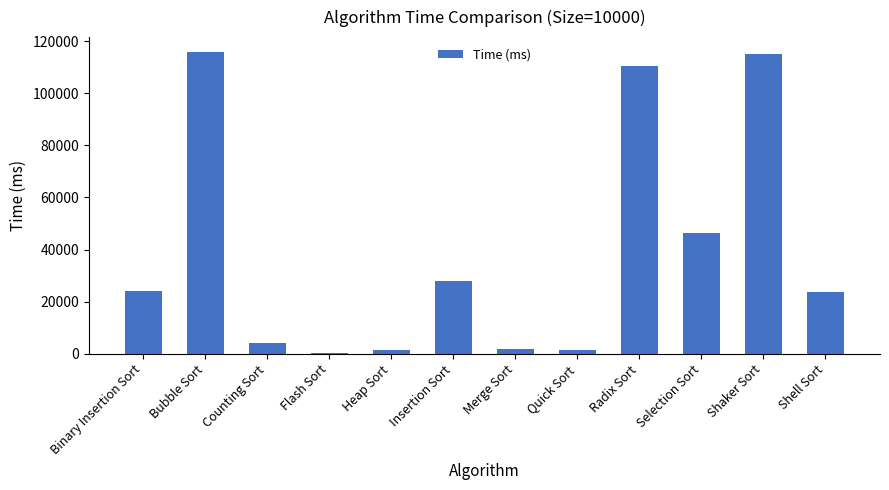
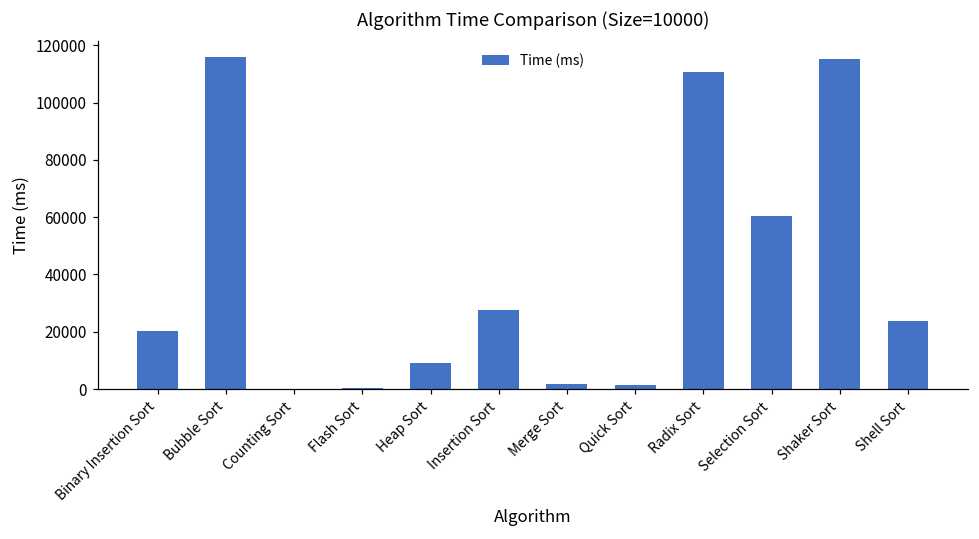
  {
-   "Binary Insertion Sort": 24000,
+   "Binary Insertion Sort": 20000,
    "Bubble Sort": 116000,
-   "Counting Sort": 4000,
-   "Heap Sort": 1000,
+   "Counting Sort": 0,
+   "Heap Sort": 9000,
    "Insertion Sort": 28000,
    "Merge Sort": 2000,
    "Quick Sort": 1000,
    "Radix Sort": 111000,
-   "Selection Sort": 46000,
+   "Selection Sort": 61000,
    "Shaker Sort": 115000,
    "Shell Sort": 24000
  }
